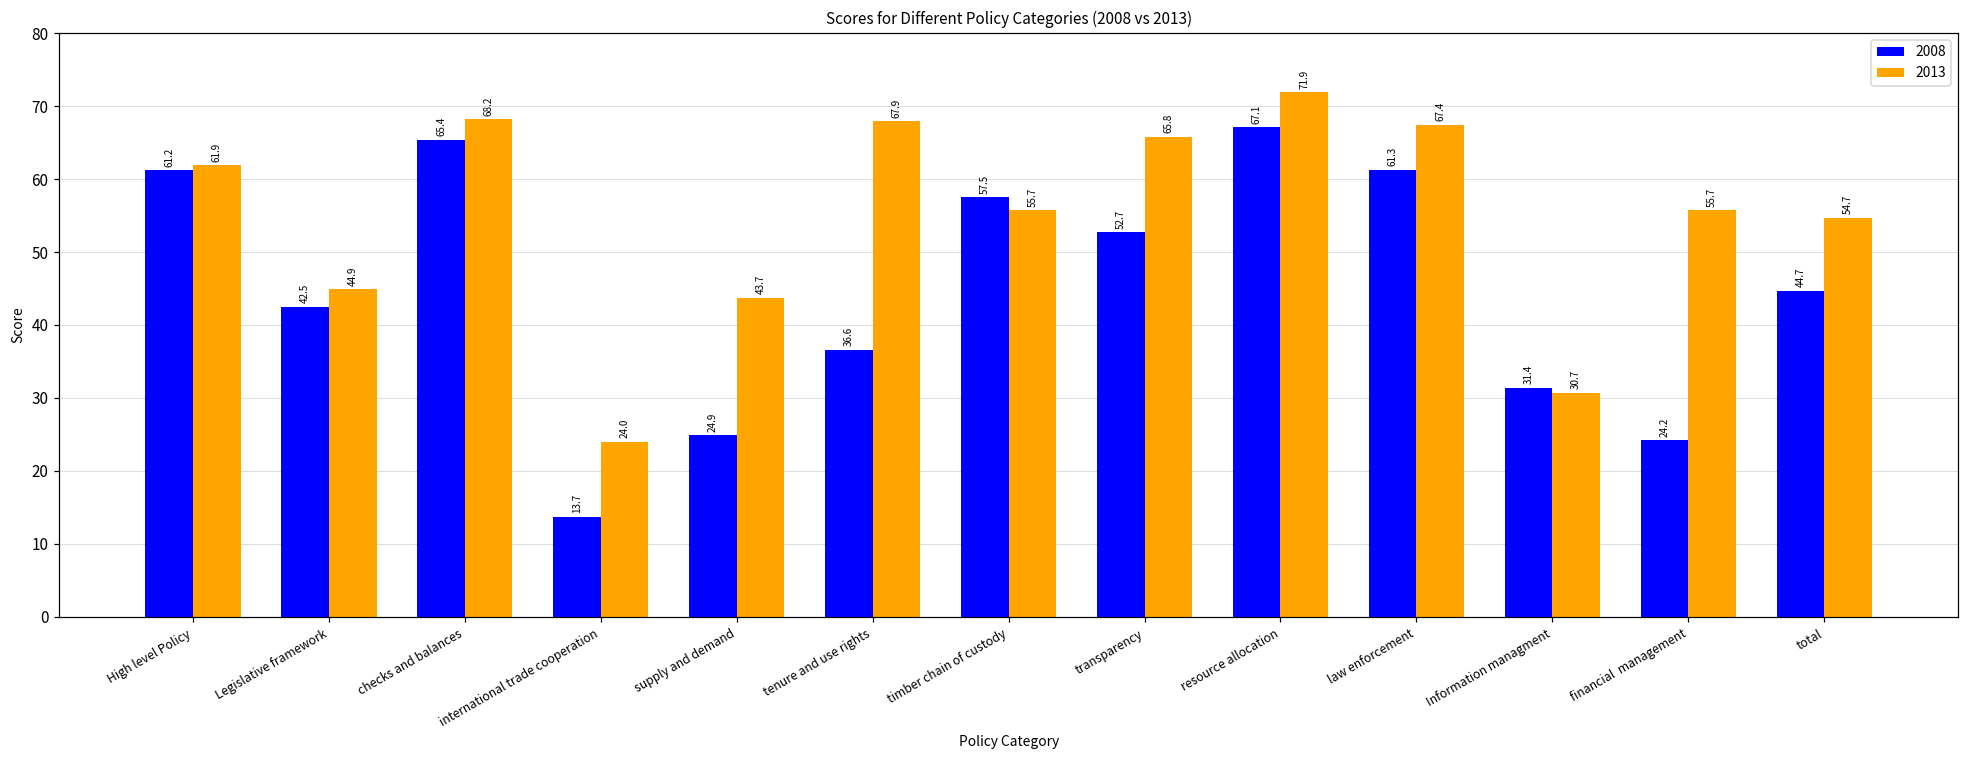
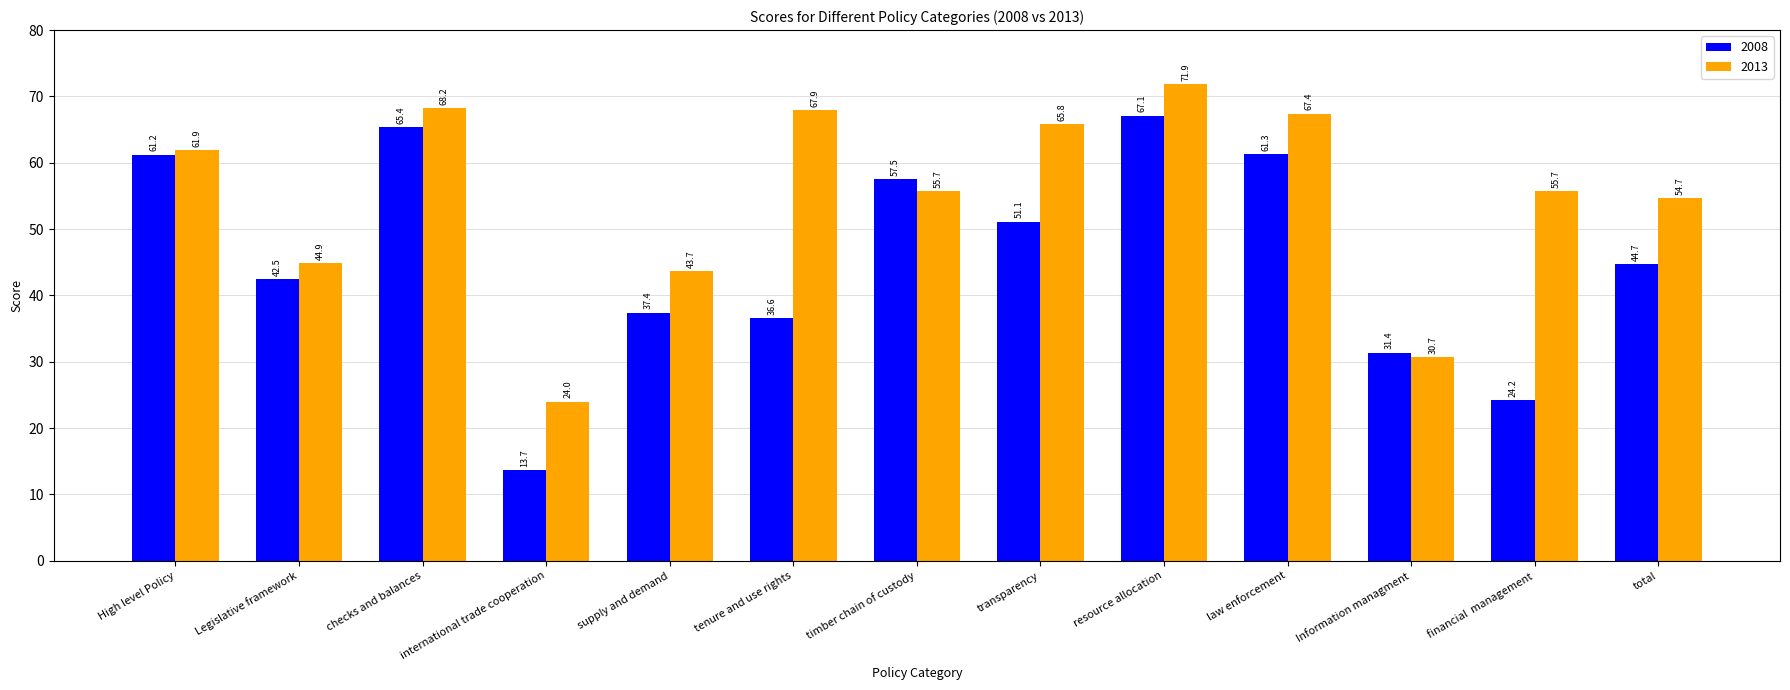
  {
    "2008": {
      "High level Policy": 61.2,
      "Legislative framework": 42.5,
      "checks and balances": 65.4,
      "international trade cooperation": 13.7,
-     "supply and demand": 24.9,
+     "supply and demand": 37.4,
      "tenure and use rights": 36.6,
      "timber chain of custody": 57.5,
-     "transparency": 52.7,
+     "transparency": 51.1,
      "resource allocation": 67.1,
      "law enforcement": 61.3,
      "Information managment": 31.4,
      "financial management": 24.2,
      "total": 44.7
    },
    "2013": {
      "High level Policy": 61.9,
      "Legislative framework": 44.9,
      "checks and balances": 68.2,
      "international trade cooperation": 24.0,
      "supply and demand": 43.7,
      "tenure and use rights": 67.9,
      "timber chain of custody": 55.7,
      "transparency": 65.8,
      "resource allocation": 71.9,
      "law enforcement": 67.4,
      "Information managment": 30.7,
      "financial management": 55.7,
      "total": 54.7
    }
  }
